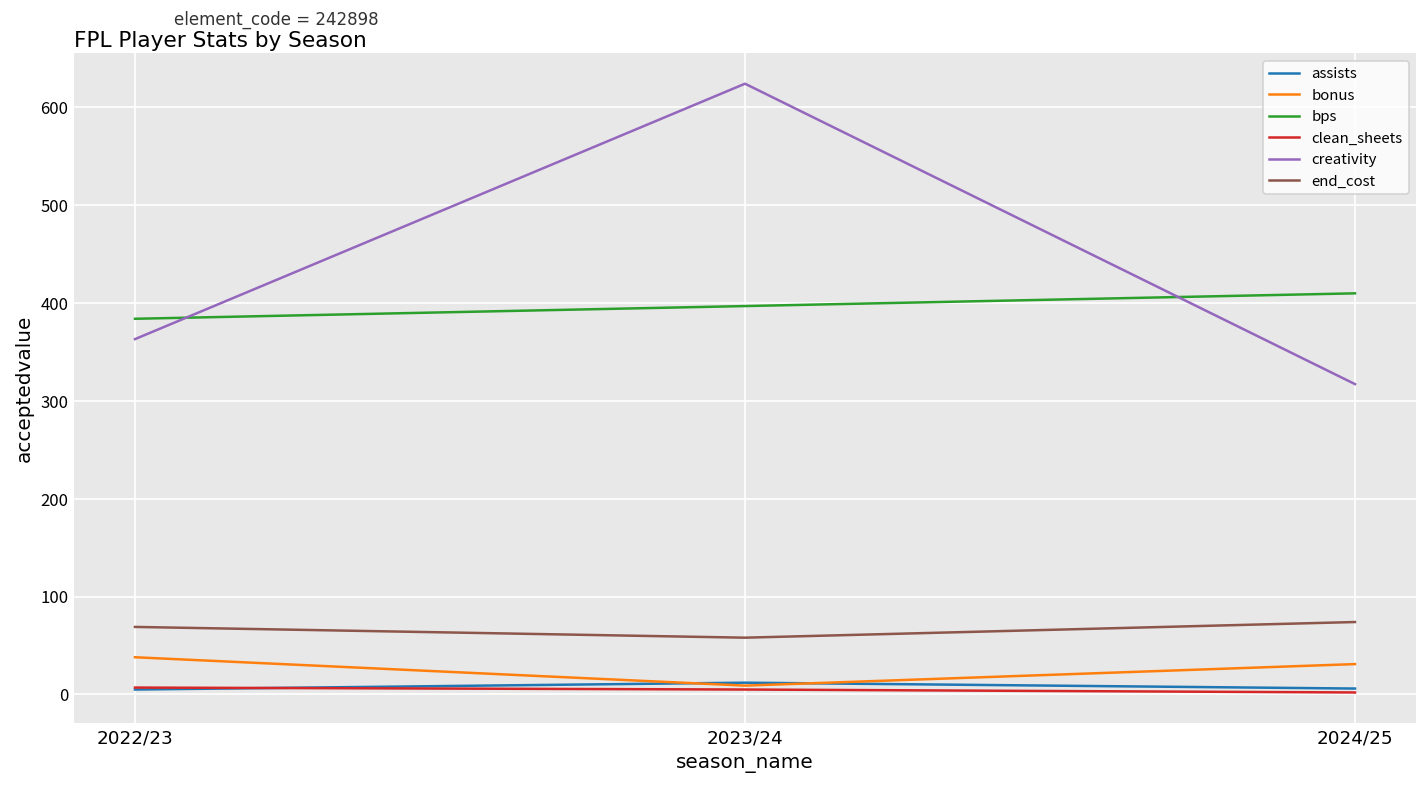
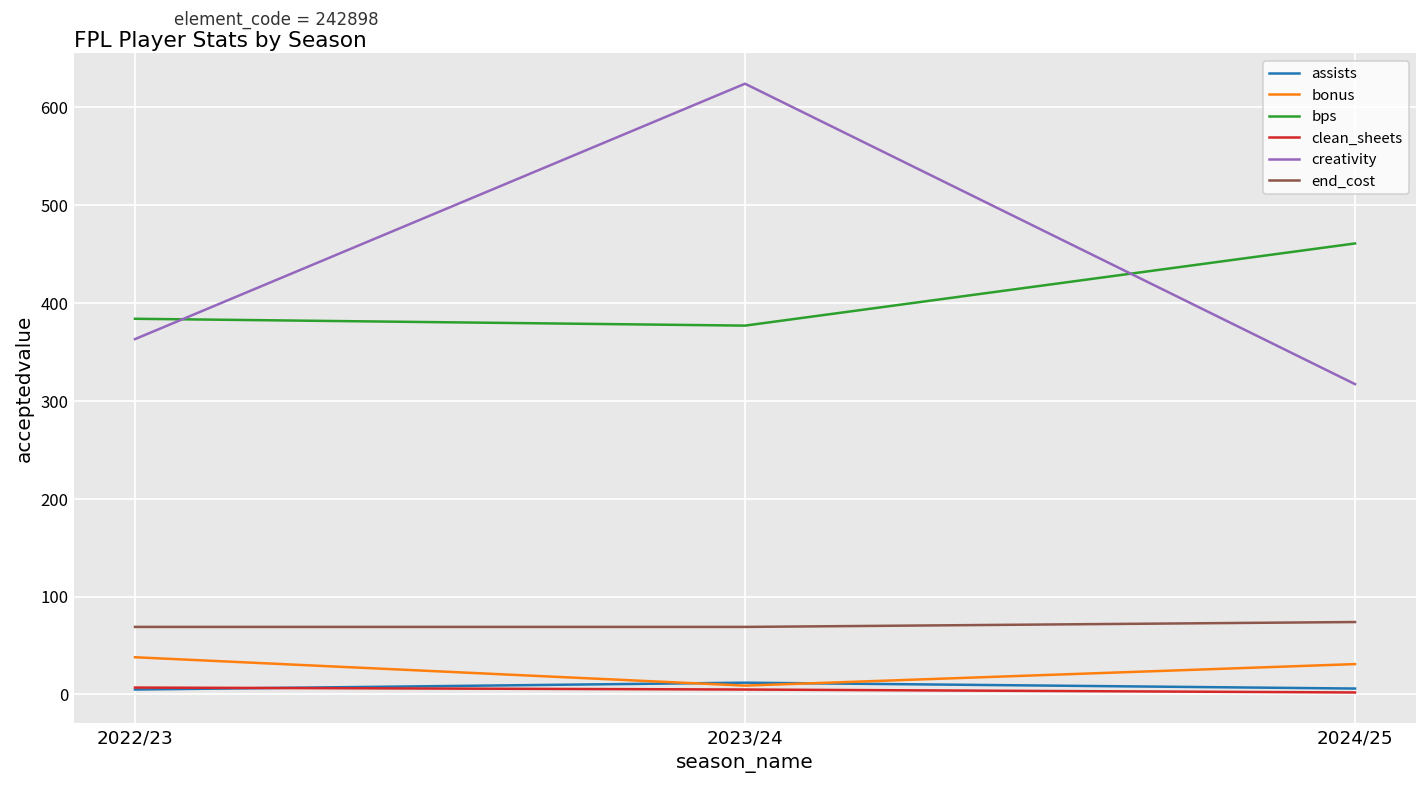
  {
    "assists": {
      "2024/25": 10
    },
    "bonus": {
      "2022/23": 40,
      "2024/25": 30
    },
    "bps": {
      "2022/23": 380,
-     "2023/24": 400,
-     "2024/25": 410
+     "2023/24": 380,
+     "2024/25": 460
    },
    "clean_sheets": {
      "2023/24": 10,
      "2024/25": 0
    },
    "creativity": {
      "2022/23": 360,
      "2023/24": 620,
      "2024/25": 320
    },
    "end_cost": {
      "2022/23": 70,
-     "2023/24": 60,
+     "2023/24": 70,
      "2024/25": 70
    }
  }
